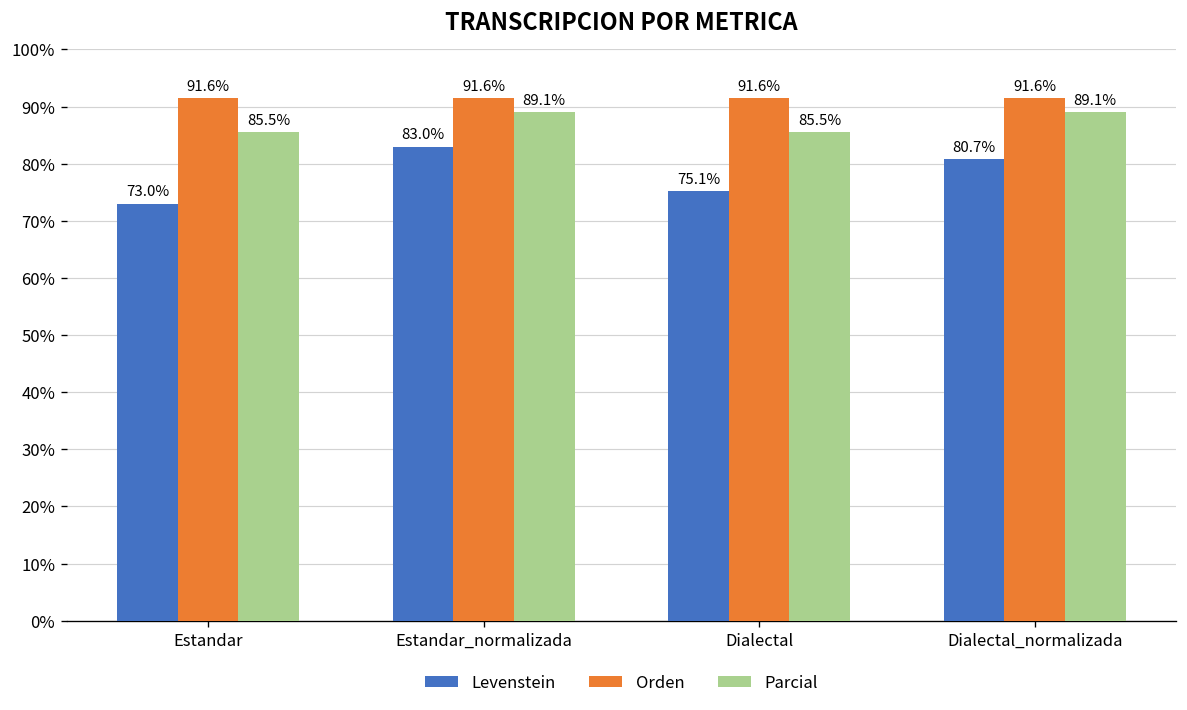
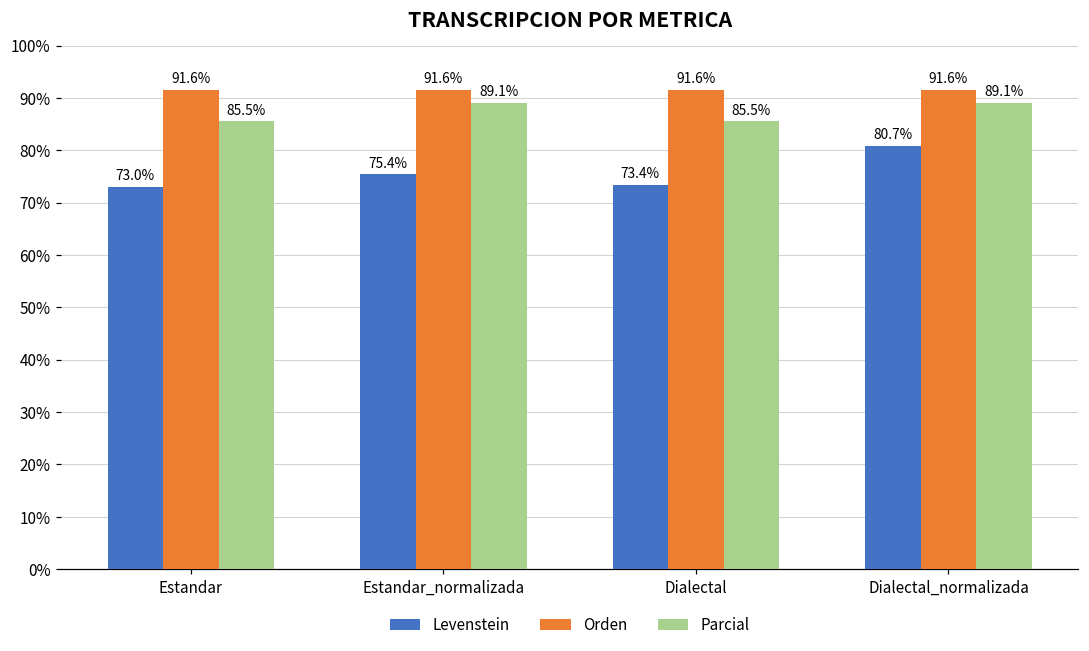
  {
    "Levenstein": {
      "Estandar": "73.0%",
-     "Estandar_normalizada": "83.0%",
-     "Dialectal": "75.1%",
+     "Estandar_normalizada": "75.4%",
+     "Dialectal": "73.4%",
      "Dialectal_normalizada": "80.7%"
    },
    "Orden": {
      "Estandar": "91.6%",
      "Estandar_normalizada": "91.6%",
      "Dialectal": "91.6%",
      "Dialectal_normalizada": "91.6%"
    },
    "Parcial": {
      "Estandar": "85.5%",
      "Estandar_normalizada": "89.1%",
      "Dialectal": "85.5%",
      "Dialectal_normalizada": "89.1%"
    }
  }
